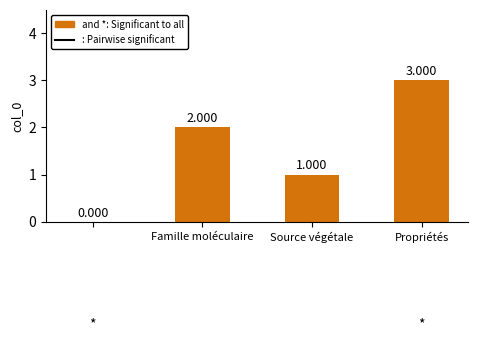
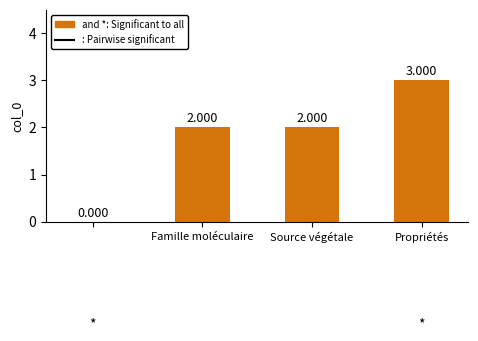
  {
    "Famille moléculaire": 2.000,
-   "Source végétale": 1.000,
+   "Source végétale": 2.000,
    "Propriétés": 3.000
  }
